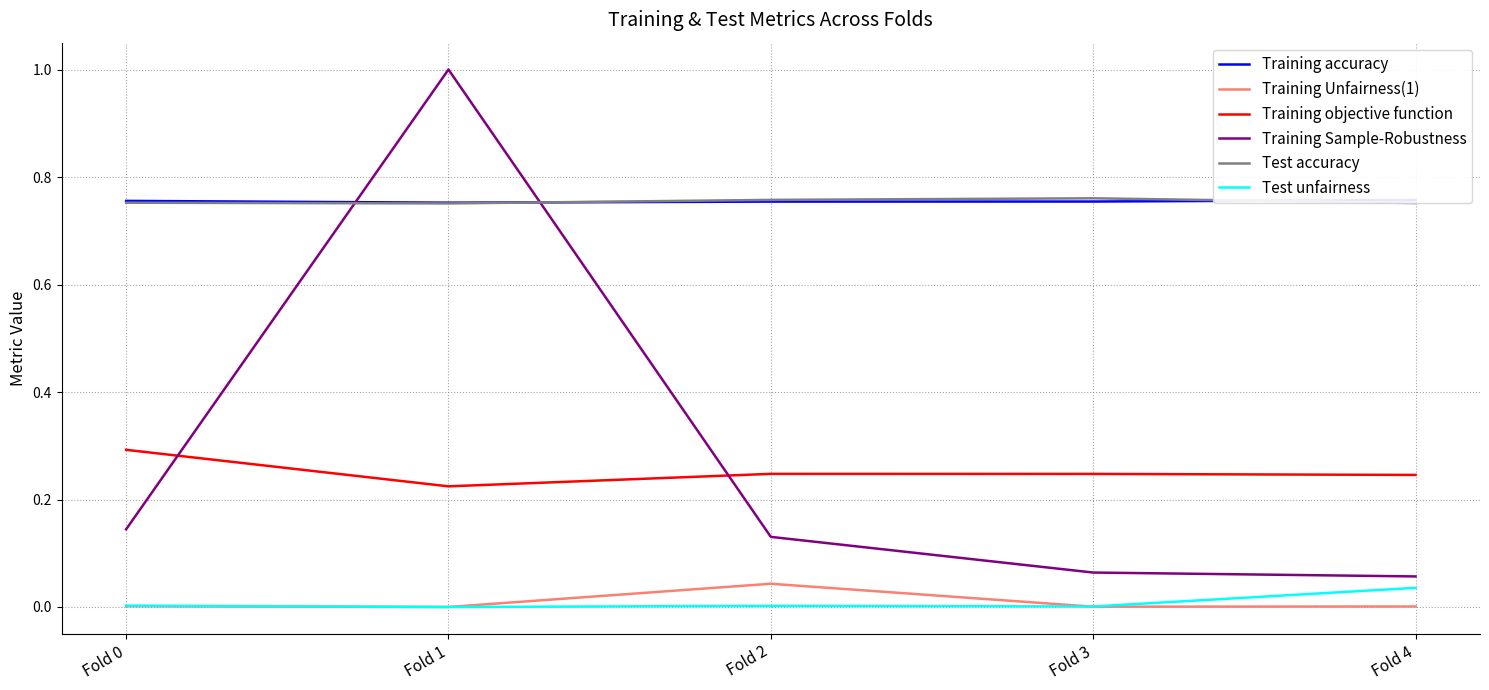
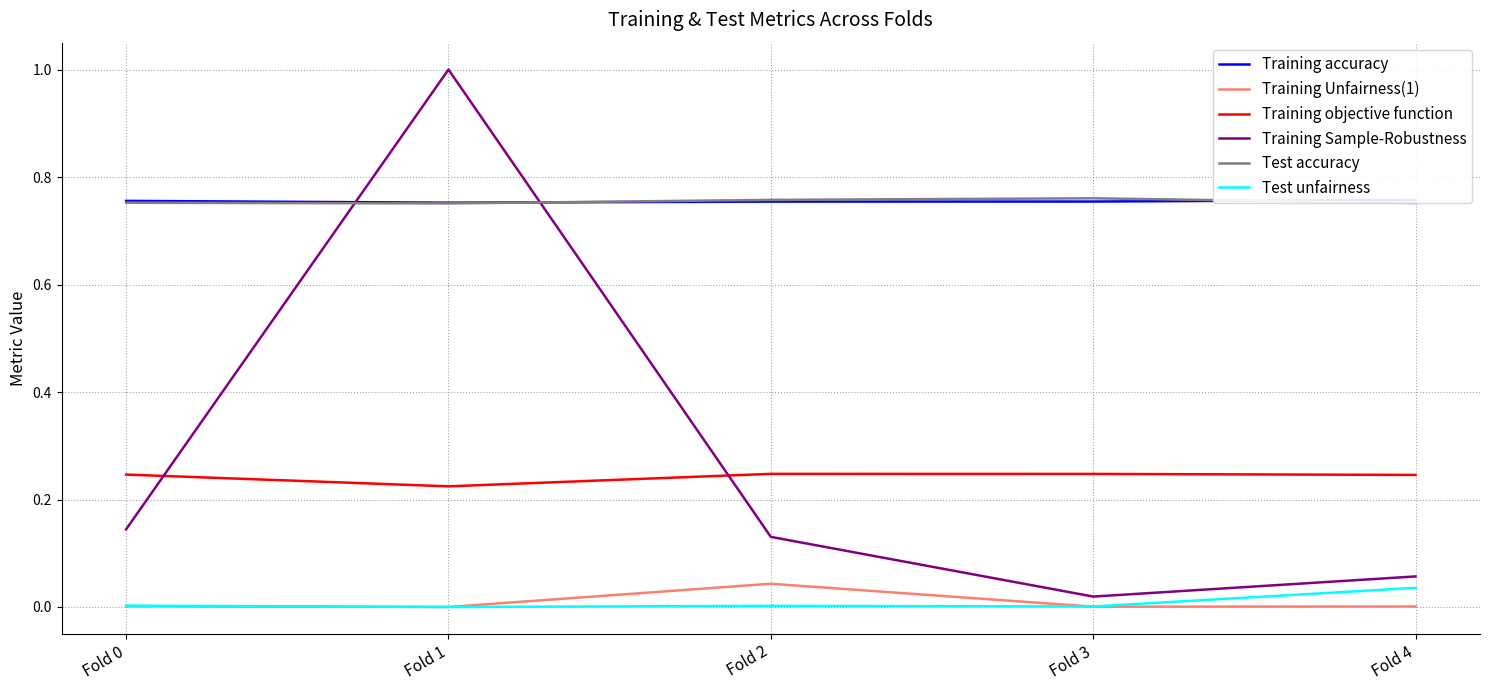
  {
    "Training accuracy": {
      "Fold 3": 0.75
    },
    "Training Unfairness(1)": {
      "Fold 2": 0.04,
      "Fold 4": 0.00
    },
    "Training objective function": {
-     "Fold 0": 0.29,
+     "Fold 0": 0.25,
      "Fold 1": 0.22,
      "Fold 2": 0.25,
      "Fold 3": 0.25,
      "Fold 4": 0.25
    },
    "Training Sample-Robustness": {
      "Fold 0": 0.14,
      "Fold 1": 1.00,
      "Fold 2": 0.13,
-     "Fold 3": 0.06,
+     "Fold 3": 0.02,
      "Fold 4": 0.06
    },
    "Test accuracy": {
      "Fold 3": 0.76,
      "Fold 4": 0.75
    },
    "Test unfairness": {
      "Fold 2": 0.00,
      "Fold 4": 0.04
    }
  }
